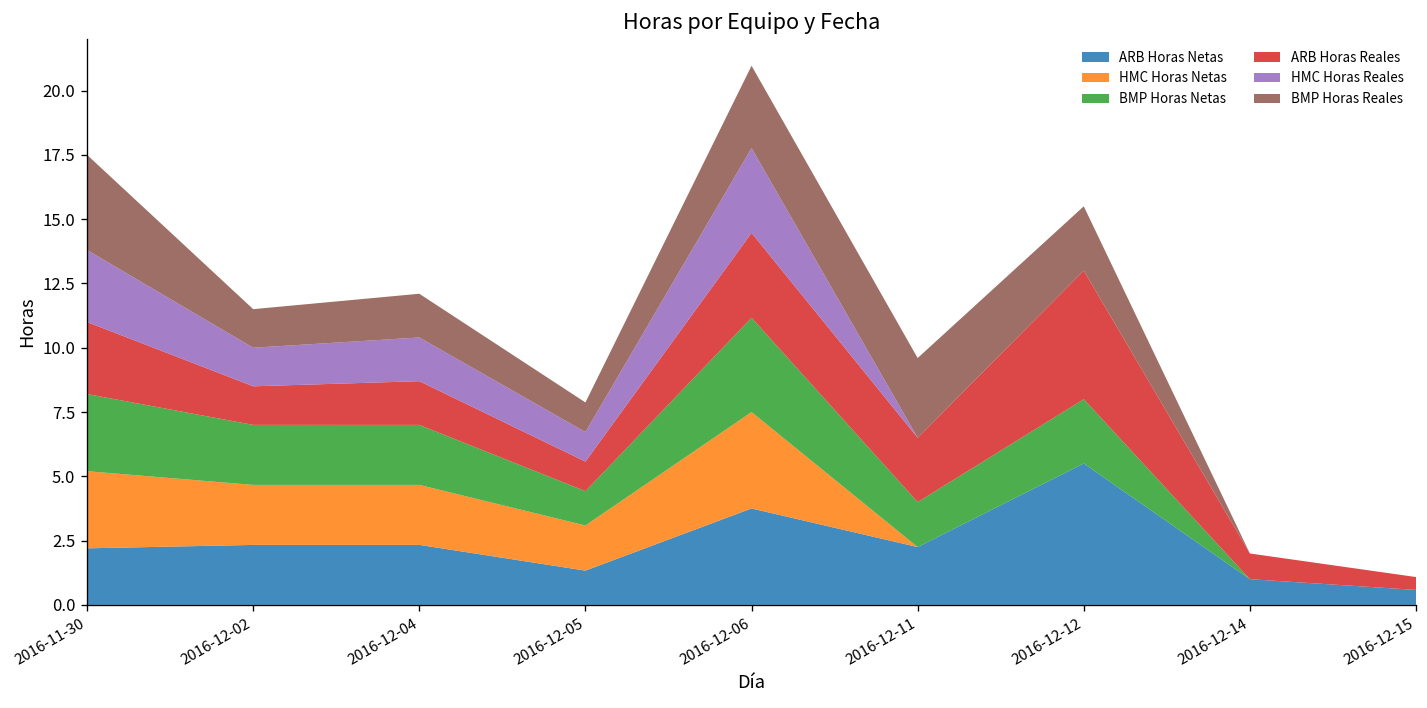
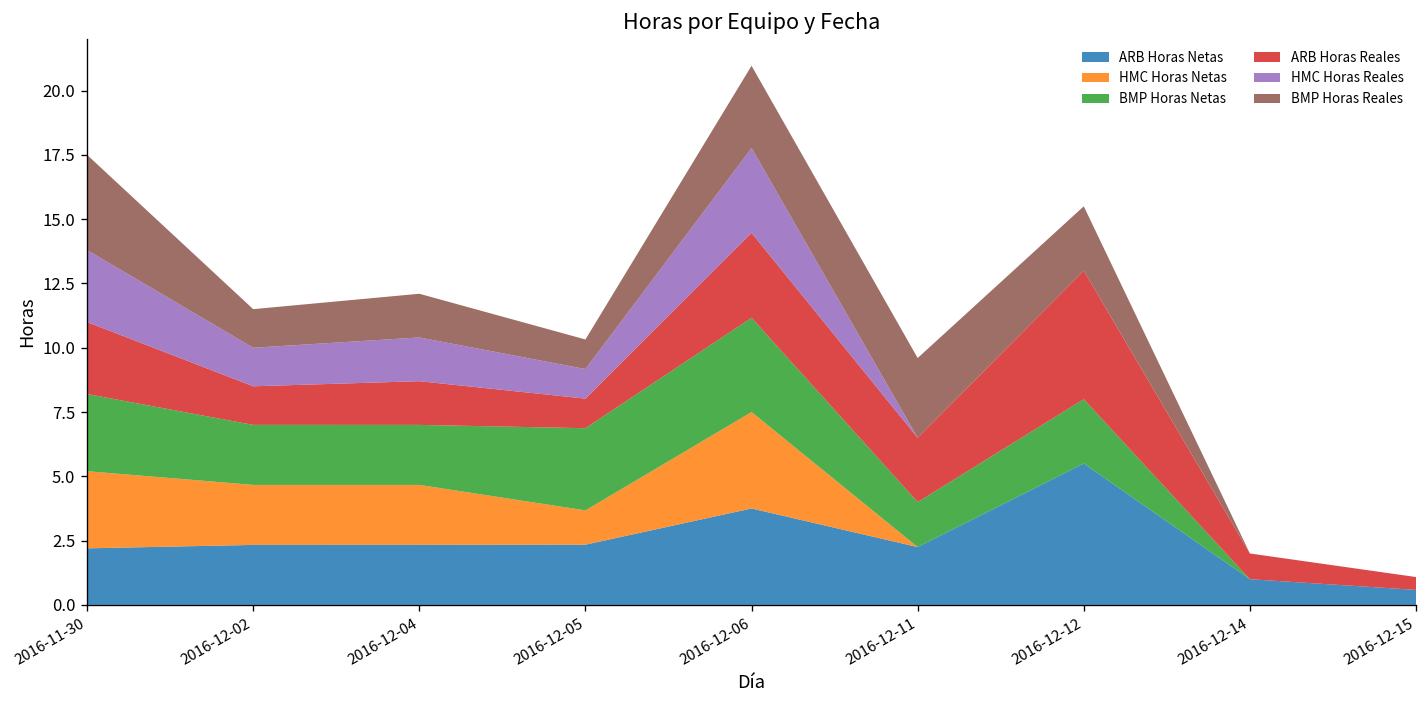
  {
    "ARB Horas Netas": {
      "2016-11-30": 2.2,
      "2016-12-02": 2.3,
      "2016-12-04": 2.3,
-     "2016-12-05": 1.3,
+     "2016-12-05": 2.3,
      "2016-12-06": 3.8
    },
    "HMC Horas Netas": {
      "2016-11-30": 3.0,
      "2016-12-02": 2.3,
      "2016-12-04": 2.3,
-     "2016-12-05": 1.8,
+     "2016-12-05": 1.3,
      "2016-12-06": 3.8
    },
    "BMP Horas Netas": {
      "2016-11-30": 3.0,
      "2016-12-02": 2.3,
      "2016-12-04": 2.3,
-     "2016-12-05": 1.3,
+     "2016-12-05": 3.2,
      "2016-12-06": 3.7,
      "2016-12-11": 1.8,
      "2016-12-12": 2.5
    },
    "ARB Horas Reales": {
      "2016-11-30": 2.8,
      "2016-12-02": 1.5,
      "2016-12-04": 1.7,
      "2016-12-05": 1.2,
      "2016-12-06": 3.3
    },
    "HMC Horas Reales": {
      "2016-11-30": 2.8,
      "2016-12-02": 1.5,
      "2016-12-04": 1.7,
      "2016-12-05": 1.2,
      "2016-12-06": 3.3
    },
    "BMP Horas Reales": {
      "2016-11-30": 3.7,
      "2016-12-02": 1.5,
      "2016-12-04": 1.7,
      "2016-12-05": 1.2,
      "2016-12-06": 3.2,
      "2016-12-11": 3.1,
      "2016-12-12": 2.5
    }
  }
